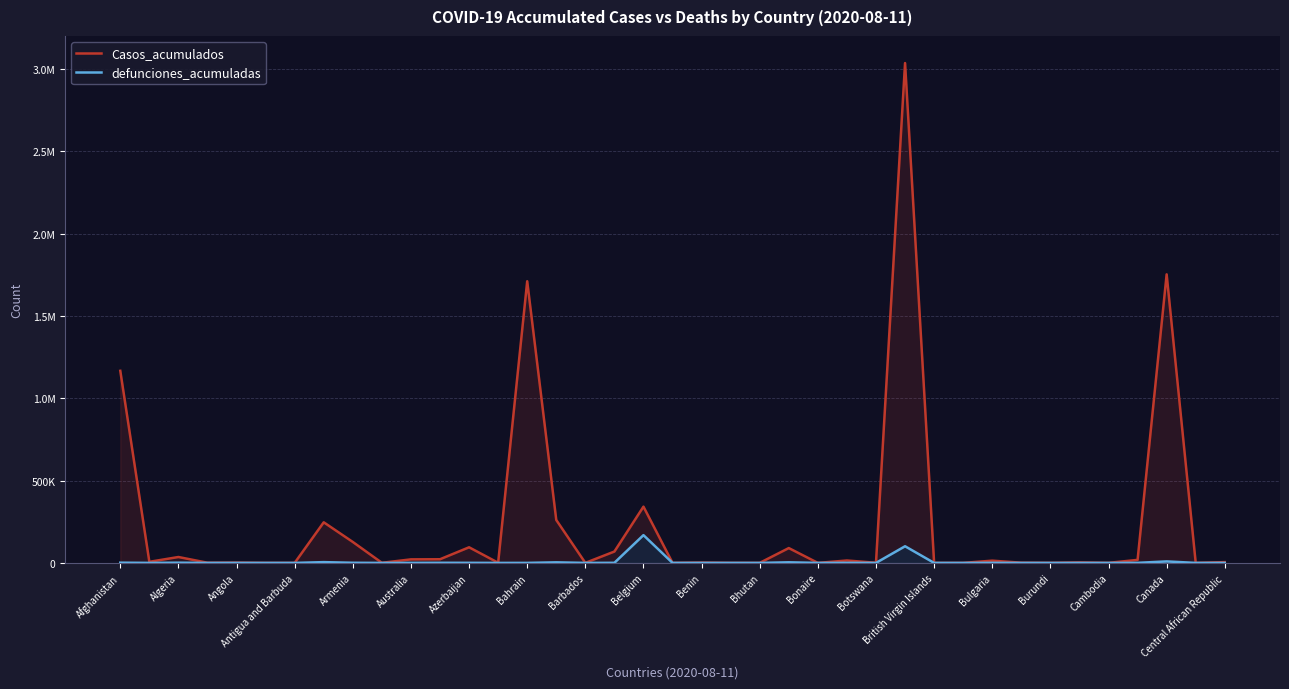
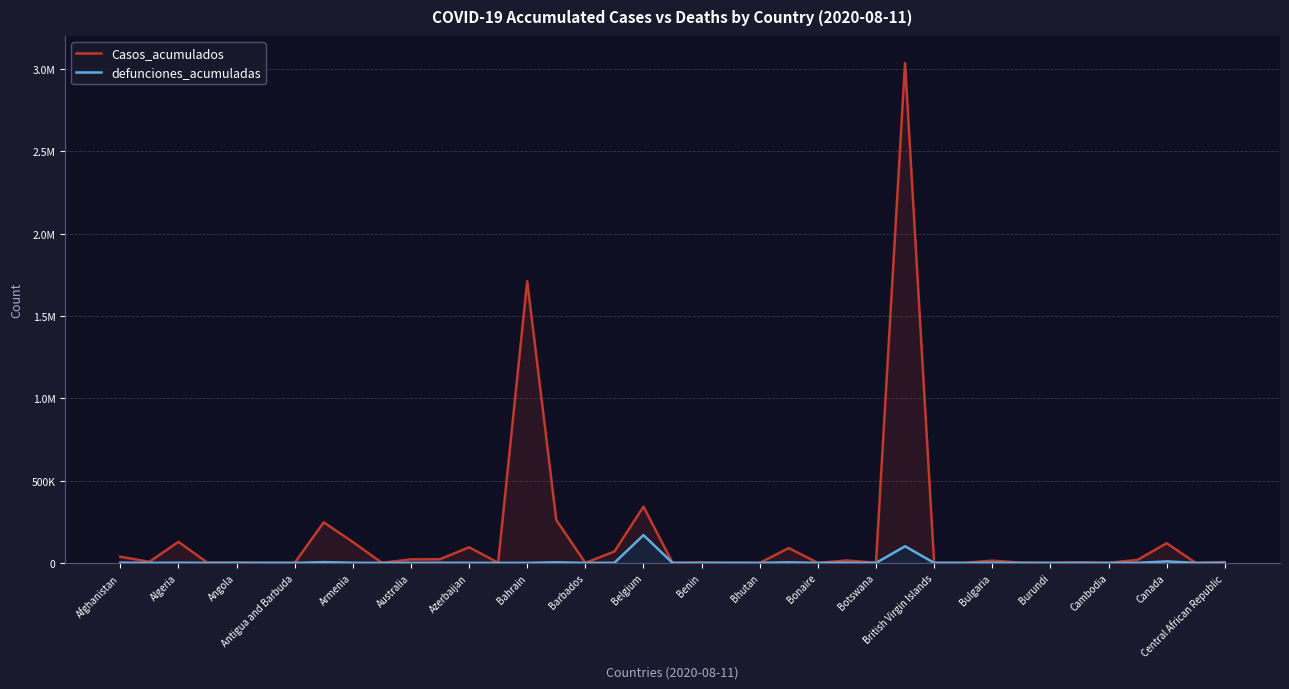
  {
    "Casos_acumulados": {
-     "Afghanistan": 1170000,
-     "Algeria": 40000,
+     "Afghanistan": 40000,
+     "Algeria": 130000,
      "Armenia": 130000,
      "Australia": 20000,
      "Azerbaijan": 90000,
      "Bahrain": 1710000,
      "Belgium": 340000,
-     "Canada": 1750000
+     "Canada": 120000
    },
    "defunciones_acumuladas": {
      "Afghanistan": 0,
      "Algeria": 0,
      "Armenia": 0,
      "Australia": 0,
      "Azerbaijan": 0,
      "Bahrain": 0,
      "Belgium": 170000,
      "Canada": 10000
    }
  }
